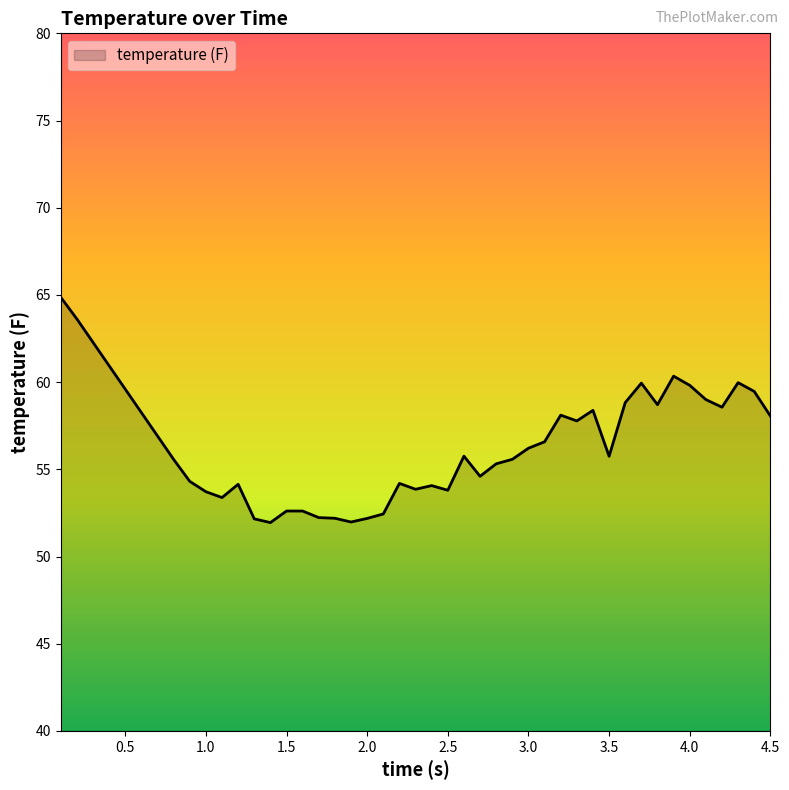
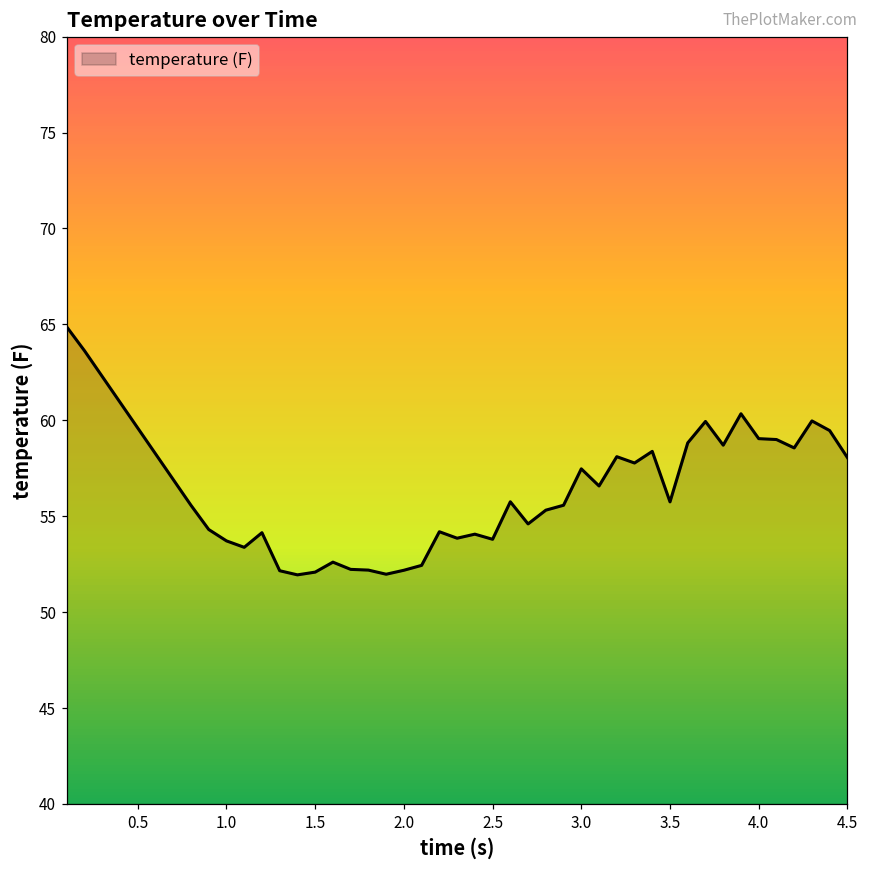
  {
    "1.0": 53.7,
-   "1.5": 52.6,
+   "1.5": 52.1,
    "2.0": 52.2,
    "2.5": 53.8,
-   "3.0": 56.2,
+   "3.0": 57.5,
    "3.5": 55.7,
-   "4.0": 59.8,
+   "4.0": 59.0,
    "4.5": 58.1
  }
